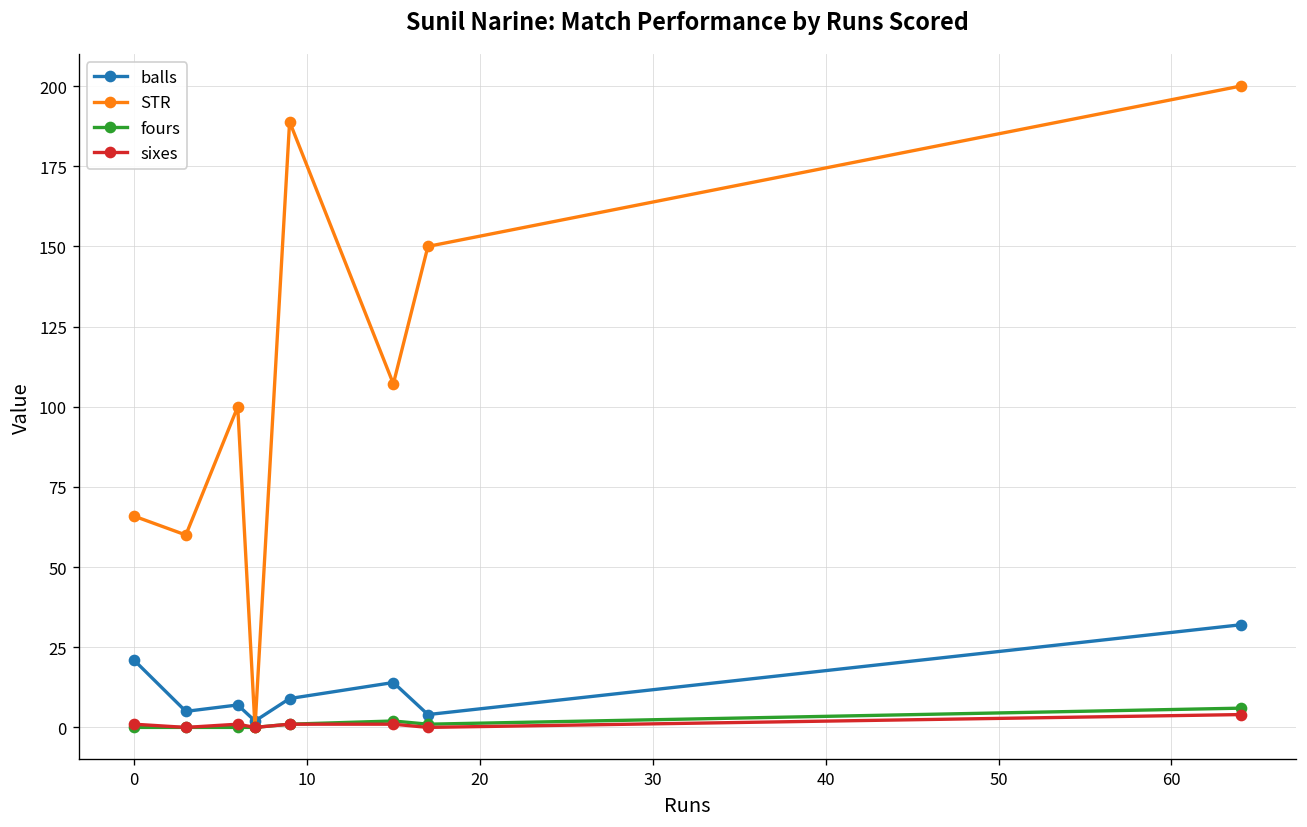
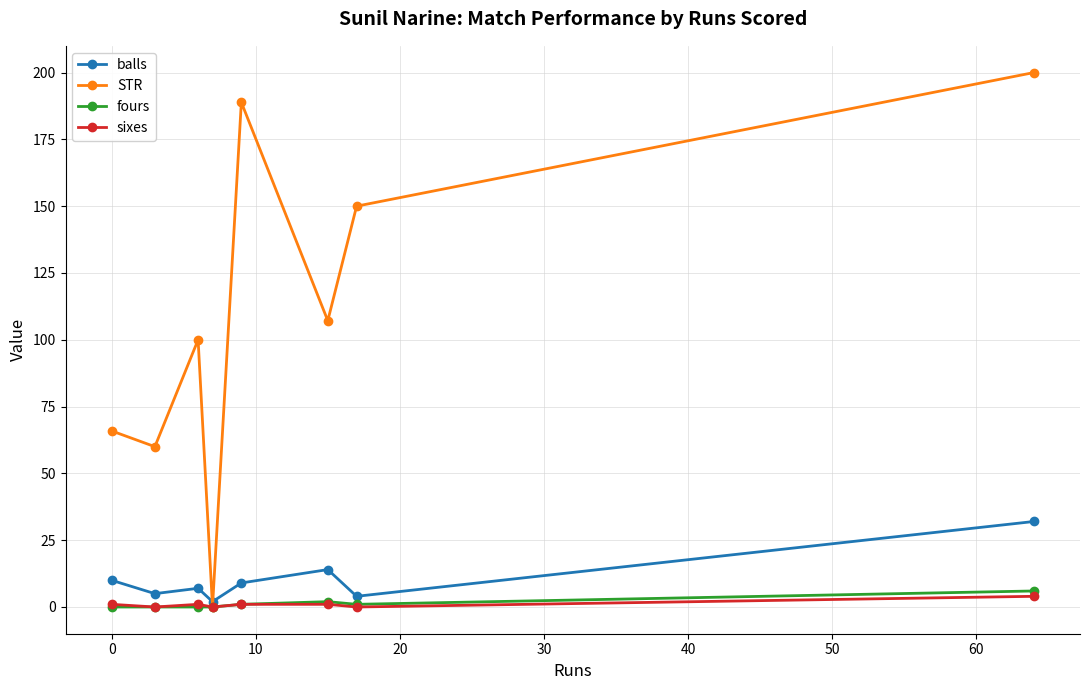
  {
    "balls": {
-     "0": 21
+     "0": 10
    },
    "STR": {
      "0": 66
    },
    "fours": {
      "0": 0
    },
    "sixes": {
      "0": 1
    }
  }
